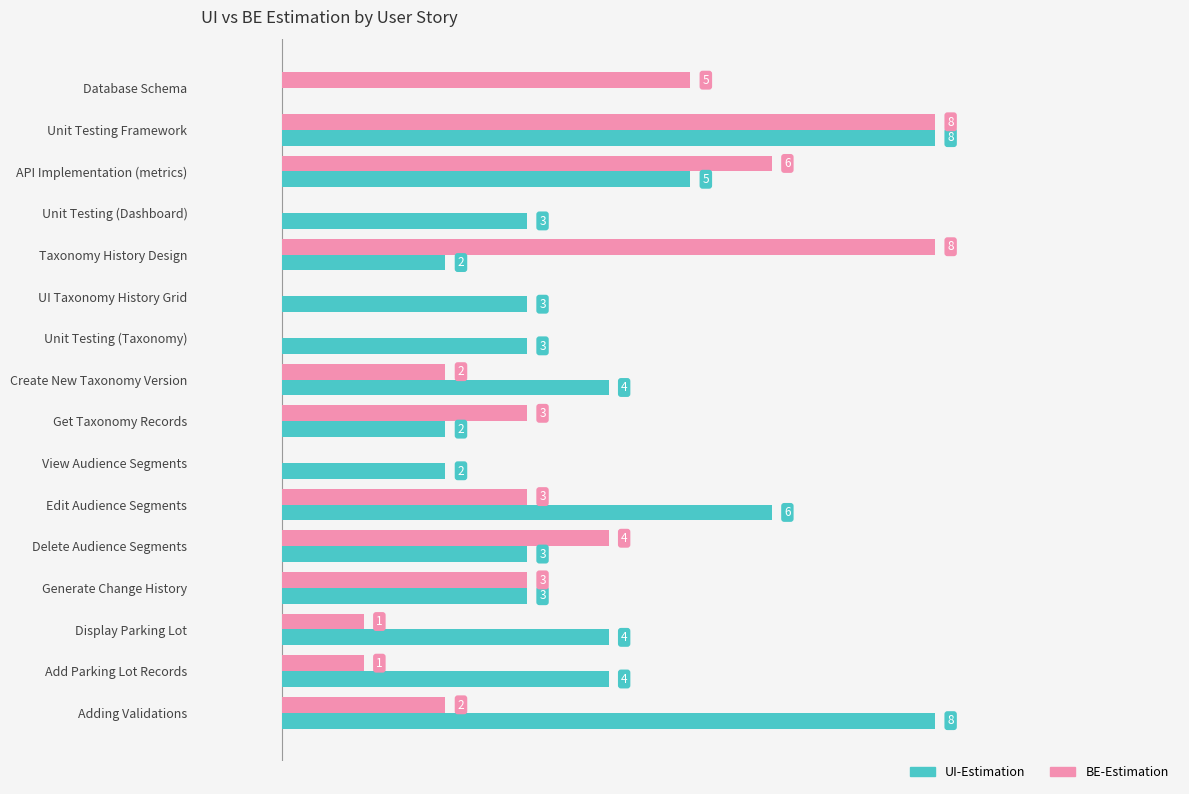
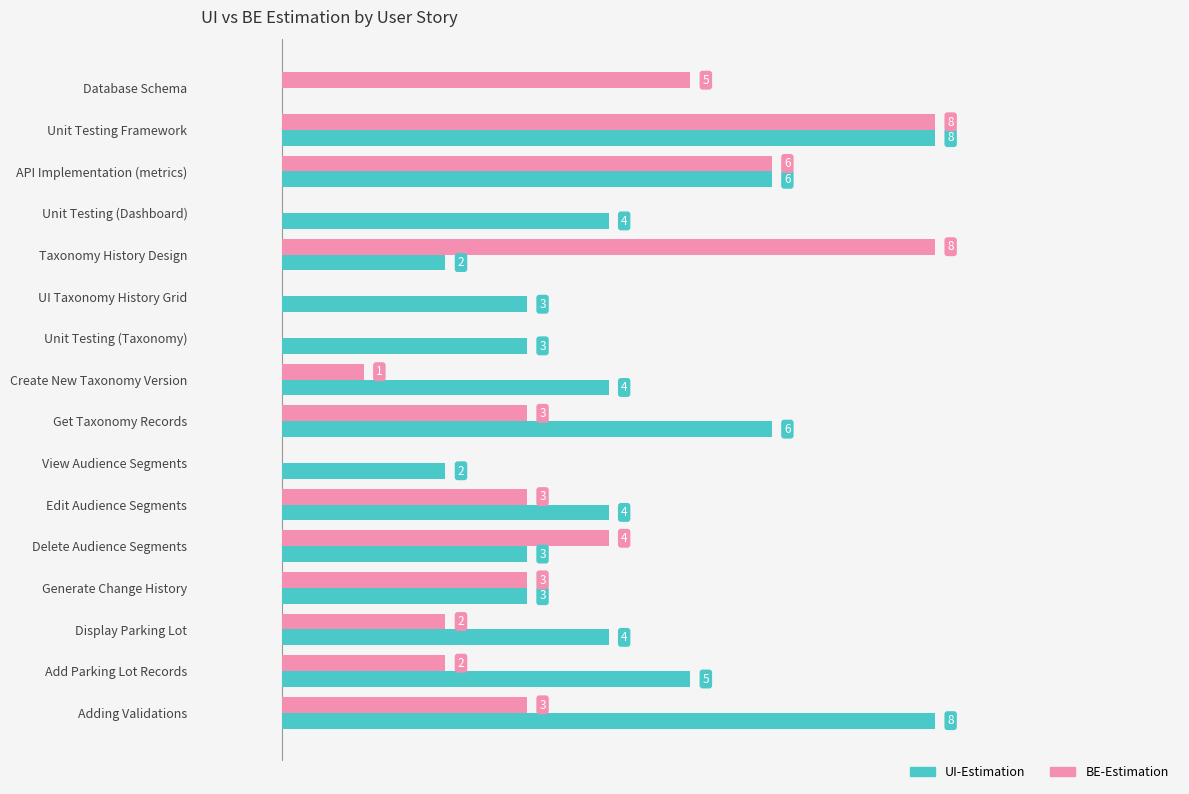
  {
    "UI-Estimation": {
-     "API Implementation (metrics)": 5,
-     "Unit Testing (Dashboard)": 3,
-     "Get Taxonomy Records": 2,
-     "Edit Audience Segments": 6,
-     "Add Parking Lot Records": 4
+     "API Implementation (metrics)": 6,
+     "Unit Testing (Dashboard)": 4,
+     "Get Taxonomy Records": 6,
+     "Edit Audience Segments": 4,
+     "Add Parking Lot Records": 5
    },
    "BE-Estimation": {
-     "Create New Taxonomy Version": 2,
-     "Display Parking Lot": 1,
-     "Add Parking Lot Records": 1,
-     "Adding Validations": 2
+     "Create New Taxonomy Version": 1,
+     "Display Parking Lot": 2,
+     "Add Parking Lot Records": 2,
+     "Adding Validations": 3
    }
  }
